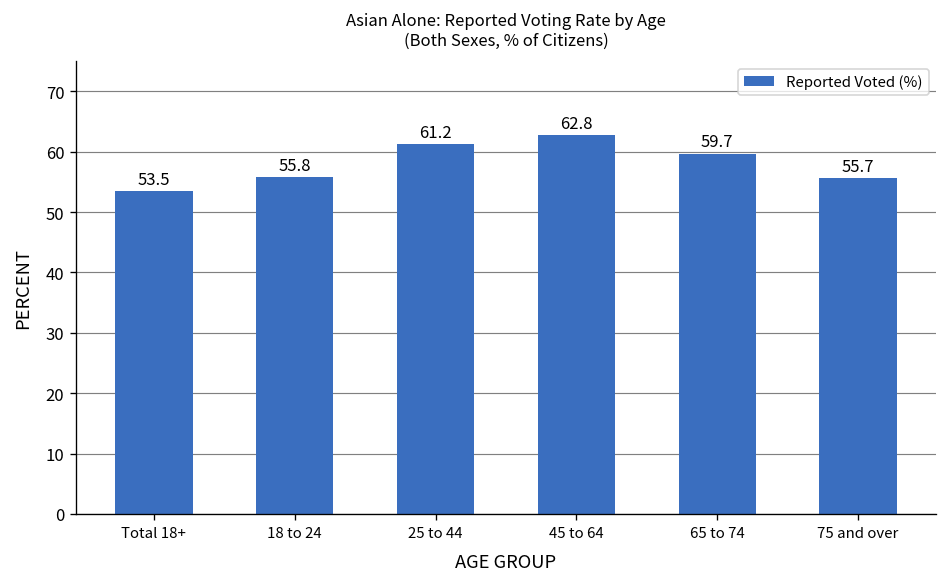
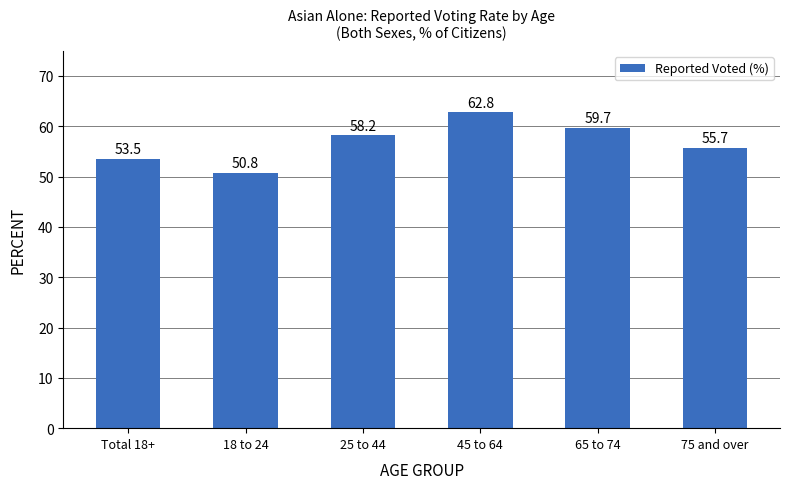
  {
    "Total 18+": 53.5,
-   "18 to 24": 55.8,
-   "25 to 44": 61.2,
+   "18 to 24": 50.8,
+   "25 to 44": 58.2,
    "45 to 64": 62.8,
    "65 to 74": 59.7,
    "75 and over": 55.7
  }
